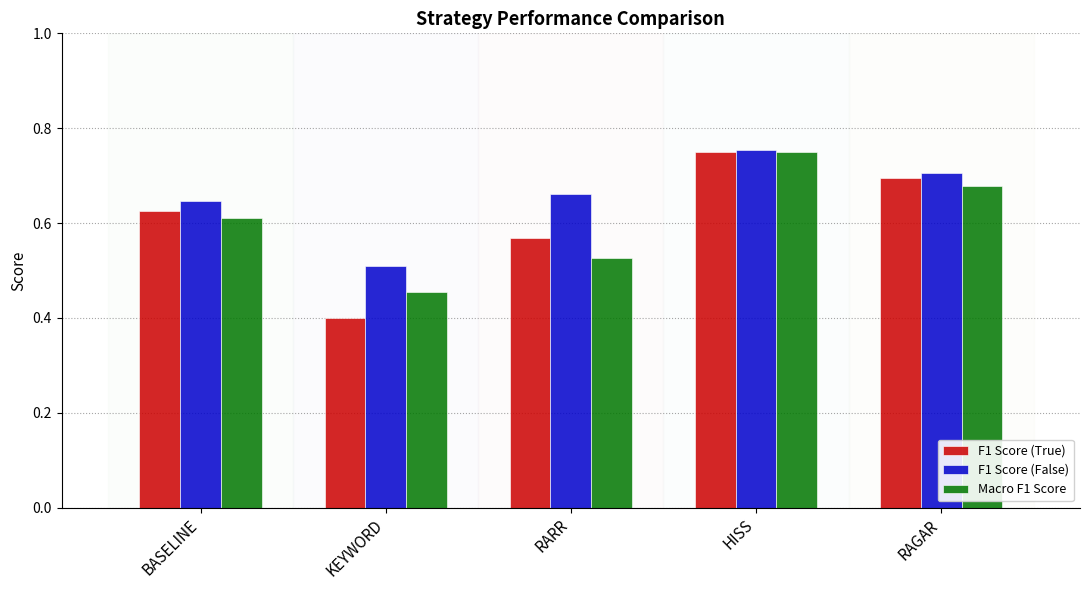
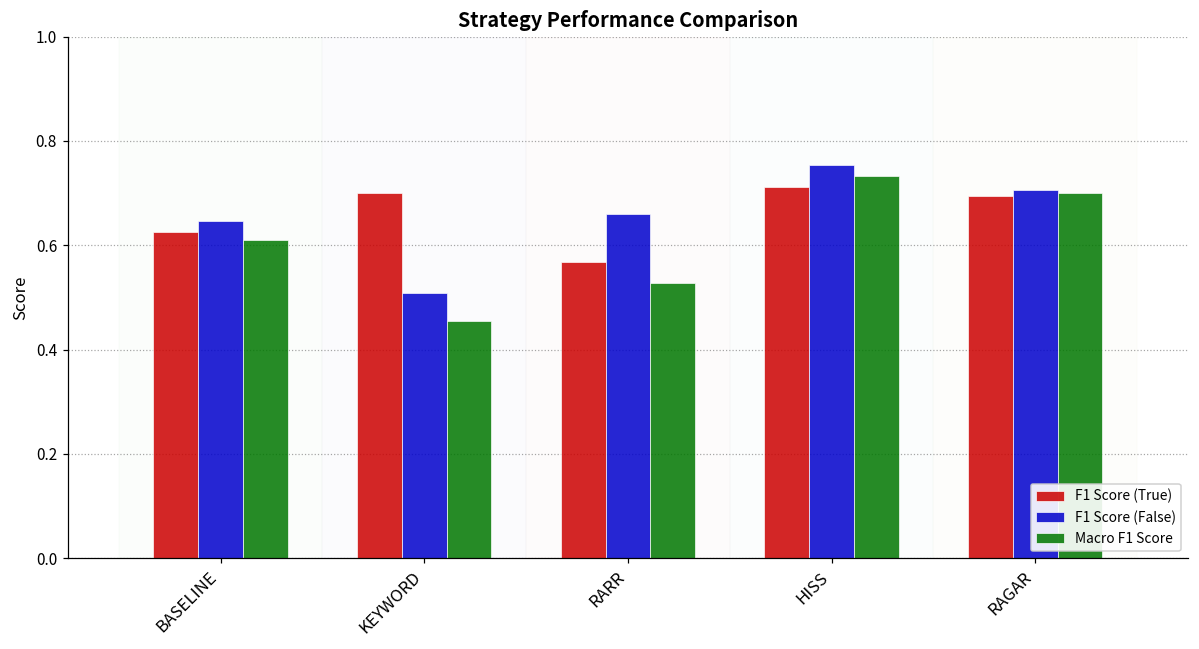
  {
    "F1 Score (True)": {
      "BASELINE": 0.63,
-     "KEYWORD": 0.4,
+     "KEYWORD": 0.7,
      "RARR": 0.57,
-     "HISS": 0.75,
+     "HISS": 0.71,
      "RAGAR": 0.69
    },
    "F1 Score (False)": {
      "BASELINE": 0.65,
      "KEYWORD": 0.51,
      "RARR": 0.66,
      "HISS": 0.75,
      "RAGAR": 0.71
    },
    "Macro F1 Score": {
      "BASELINE": 0.61,
      "KEYWORD": 0.45,
      "RARR": 0.53,
-     "HISS": 0.75,
-     "RAGAR": 0.68
+     "HISS": 0.73,
+     "RAGAR": 0.70
    }
  }
